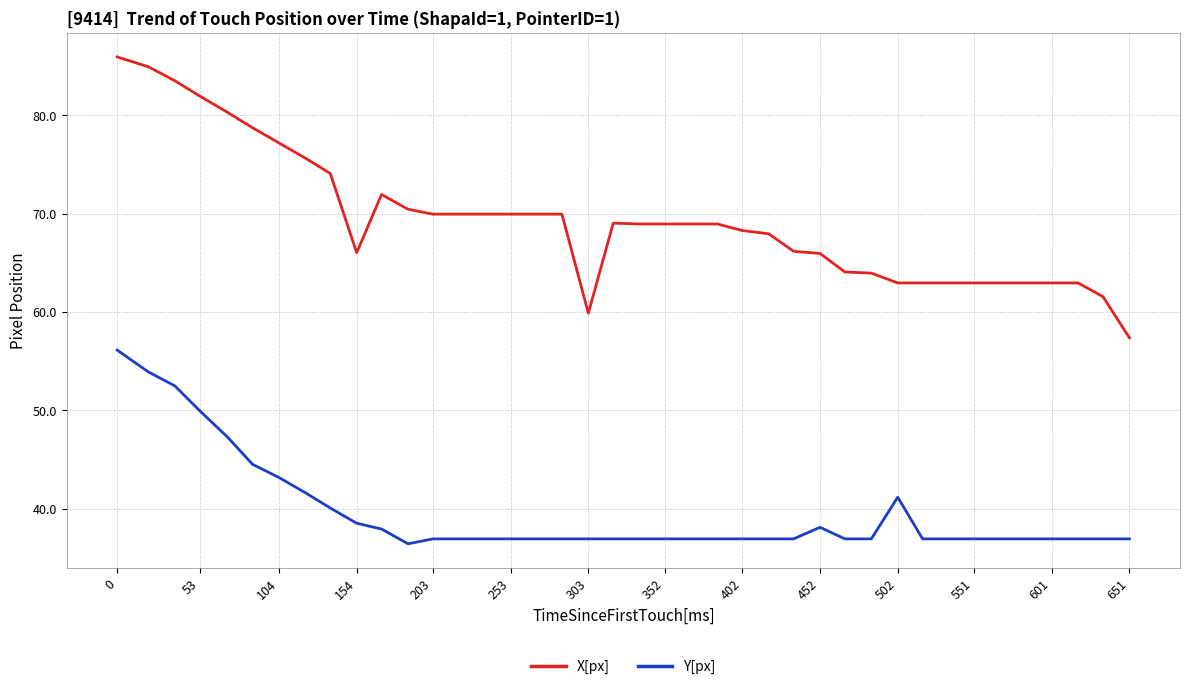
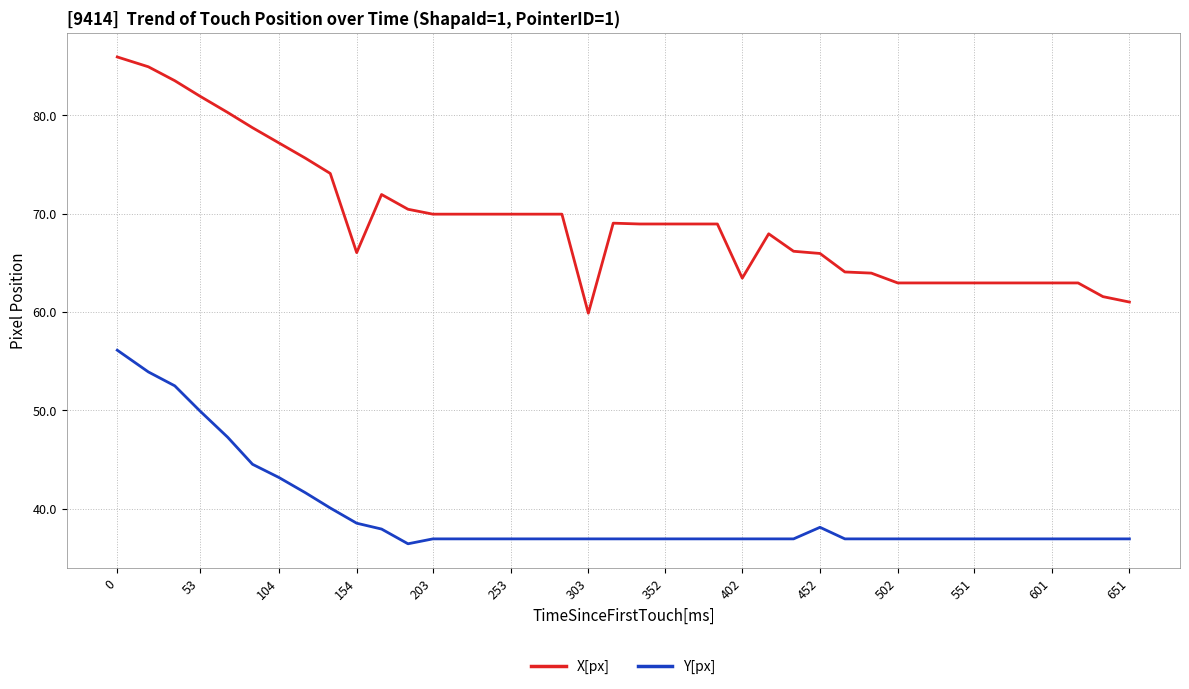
  {
    "X[px]": {
      "0": 86,
      "53": 82,
      "104": 77,
      "154": 66,
      "203": 70,
      "253": 70,
      "303": 60,
      "352": 69,
-     "402": 68,
+     "402": 63,
      "452": 66,
      "502": 63,
      "551": 63,
      "601": 63,
-     "651": 57
+     "651": 61
    },
    "Y[px]": {
      "0": 56,
      "53": 50,
      "104": 43,
      "154": 39,
      "203": 37,
      "253": 37,
      "303": 37,
      "352": 37,
      "402": 37,
      "452": 38,
-     "502": 41,
+     "502": 37,
      "551": 37,
      "601": 37,
      "651": 37
    }
  }
